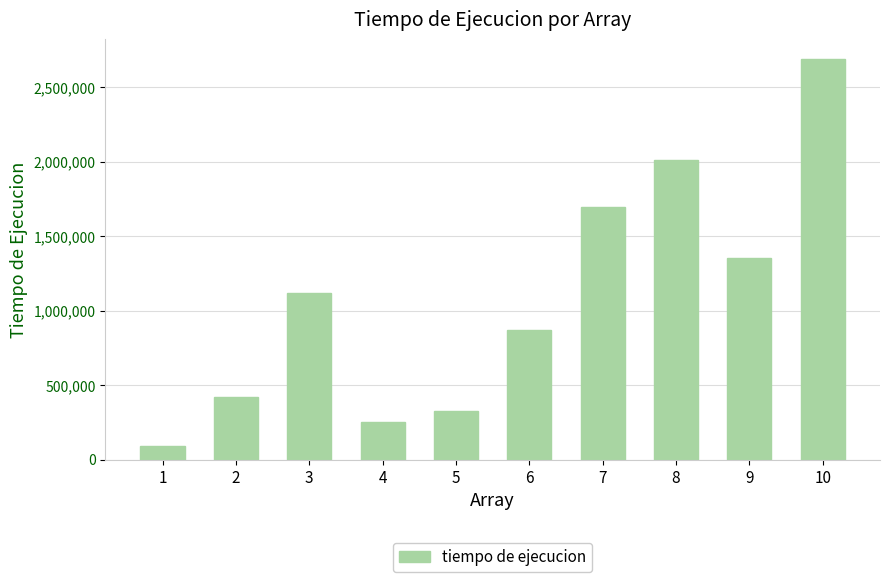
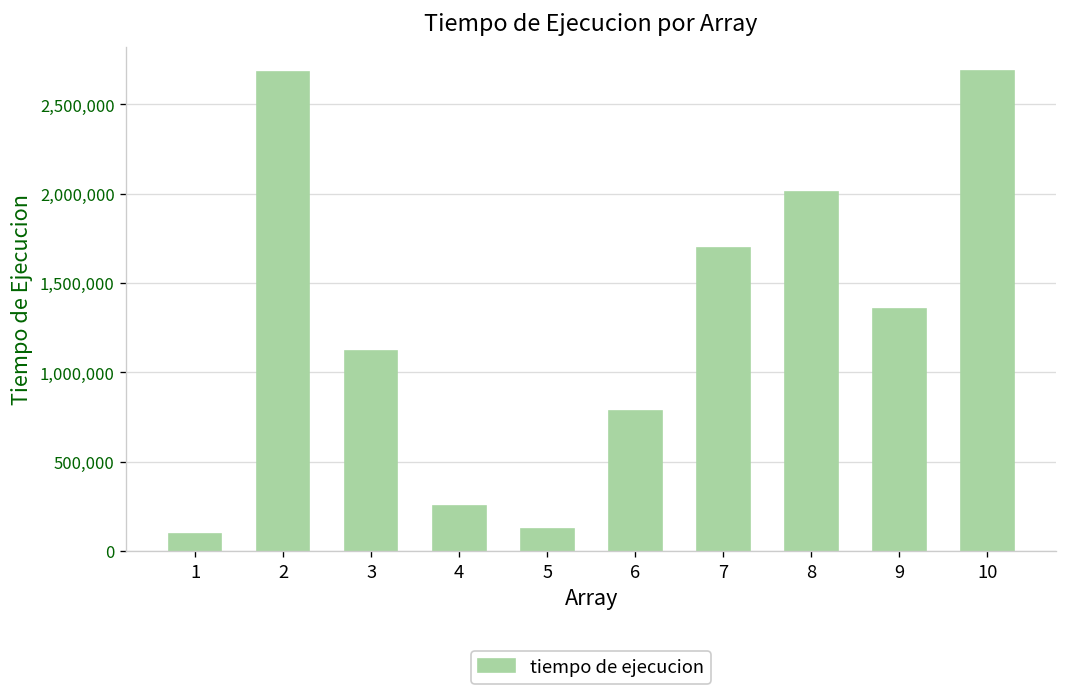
  {
    "1": "90,000",
-   "2": "420,000",
+   "2": "2,680,000",
    "3": "1,120,000",
    "4": "250,000",
-   "5": "320,000",
-   "6": "870,000",
+   "5": "120,000",
+   "6": "780,000",
    "7": "1,700,000",
    "8": "2,010,000",
    "9": "1,350,000",
    "10": "2,690,000"
  }
